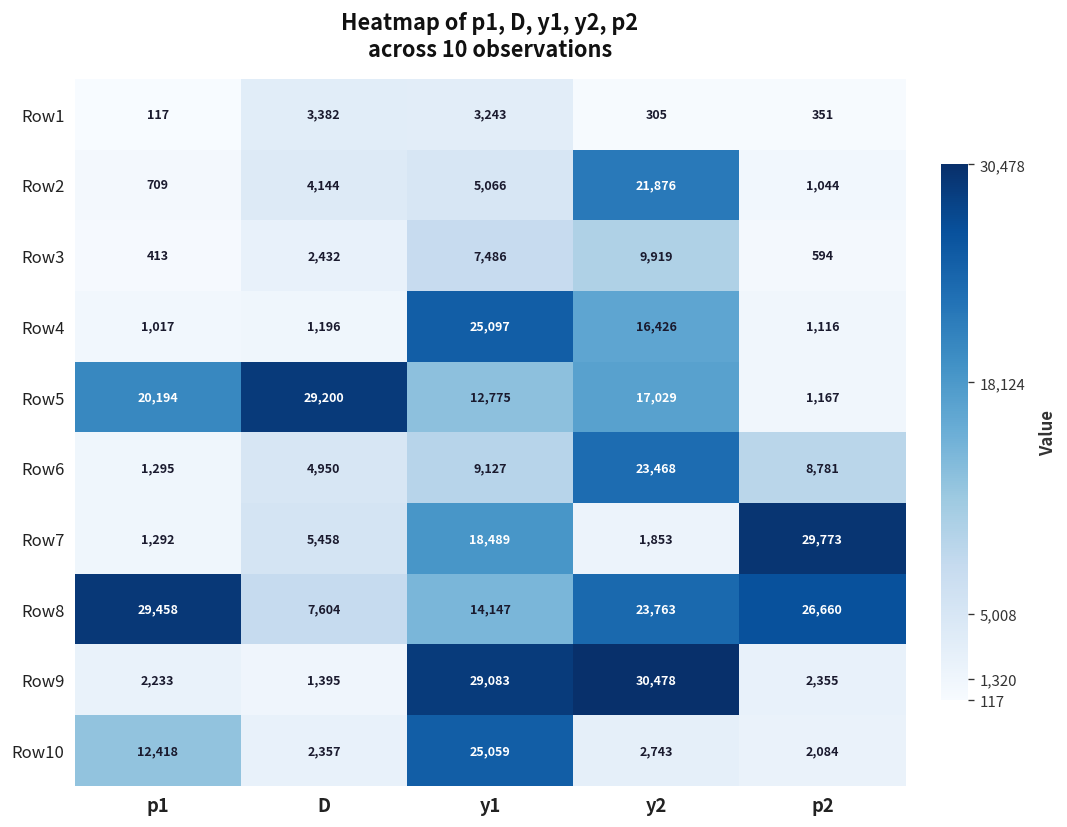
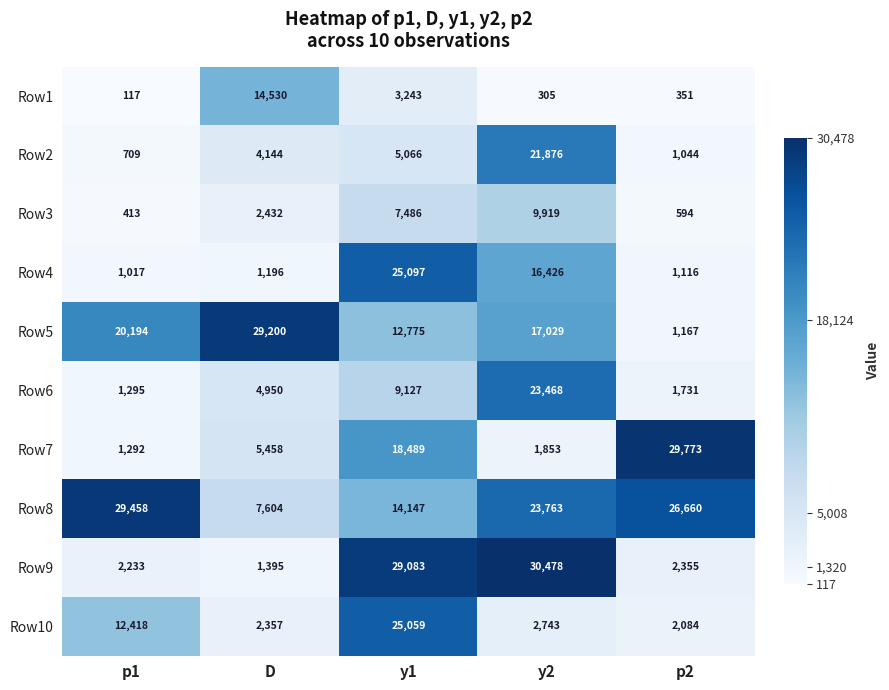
  {
    "Row1": {
      "p1": "117",
-     "D": "3,382",
+     "D": "14,530",
      "y1": "3,243",
      "y2": "305",
      "p2": "351"
    },
    "Row2": {
      "p1": "709",
      "D": "4,144",
      "y1": "5,066",
      "y2": "21,876",
      "p2": "1,044"
    },
    "Row3": {
      "p1": "413",
      "D": "2,432",
      "y1": "7,486",
      "y2": "9,919",
      "p2": "594"
    },
    "Row4": {
      "p1": "1,017",
      "D": "1,196",
      "y1": "25,097",
      "y2": "16,426",
      "p2": "1,116"
    },
    "Row5": {
      "p1": "20,194",
      "D": "29,200",
      "y1": "12,775",
      "y2": "17,029",
      "p2": "1,167"
    },
    "Row6": {
      "p1": "1,295",
      "D": "4,950",
      "y1": "9,127",
      "y2": "23,468",
-     "p2": "8,781"
+     "p2": "1,731"
    },
    "Row7": {
      "p1": "1,292",
      "D": "5,458",
      "y1": "18,489",
      "y2": "1,853",
      "p2": "29,773"
    },
    "Row8": {
      "p1": "29,458",
      "D": "7,604",
      "y1": "14,147",
      "y2": "23,763",
      "p2": "26,660"
    },
    "Row9": {
      "p1": "2,233",
      "D": "1,395",
      "y1": "29,083",
      "y2": "30,478",
      "p2": "2,355"
    },
    "Row10": {
      "p1": "12,418",
      "D": "2,357",
      "y1": "25,059",
      "y2": "2,743",
      "p2": "2,084"
    }
  }
